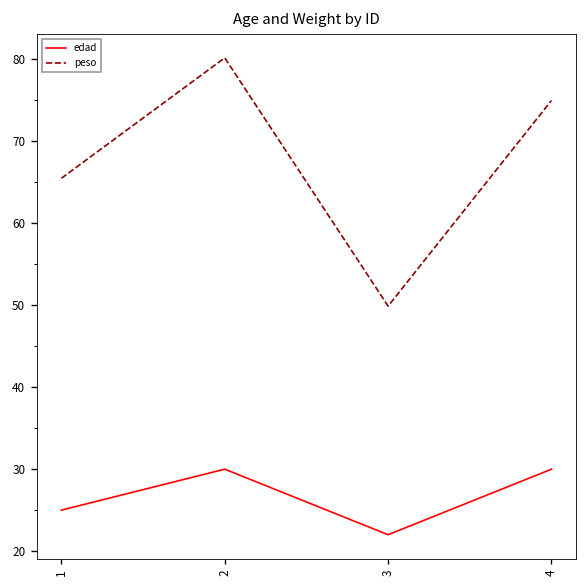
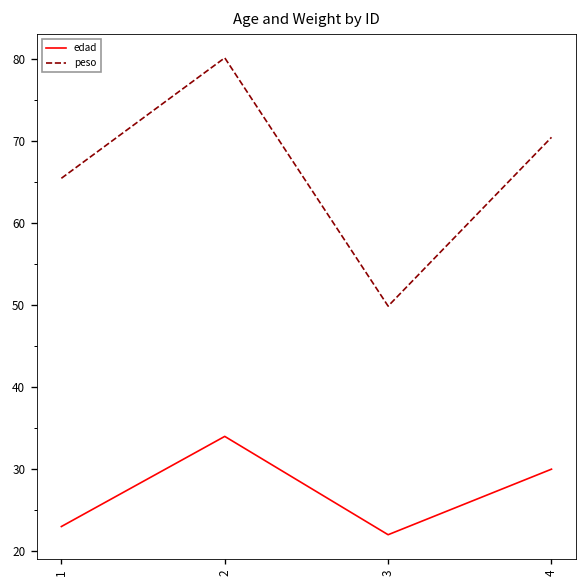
  {
    "edad": {
-     "1": 25,
-     "2": 30,
+     "1": 23,
+     "2": 34,
      "3": 22,
      "4": 30
    },
    "peso": {
      "1": 66,
      "2": 80,
      "3": 50,
-     "4": 75
+     "4": 71
    }
  }
